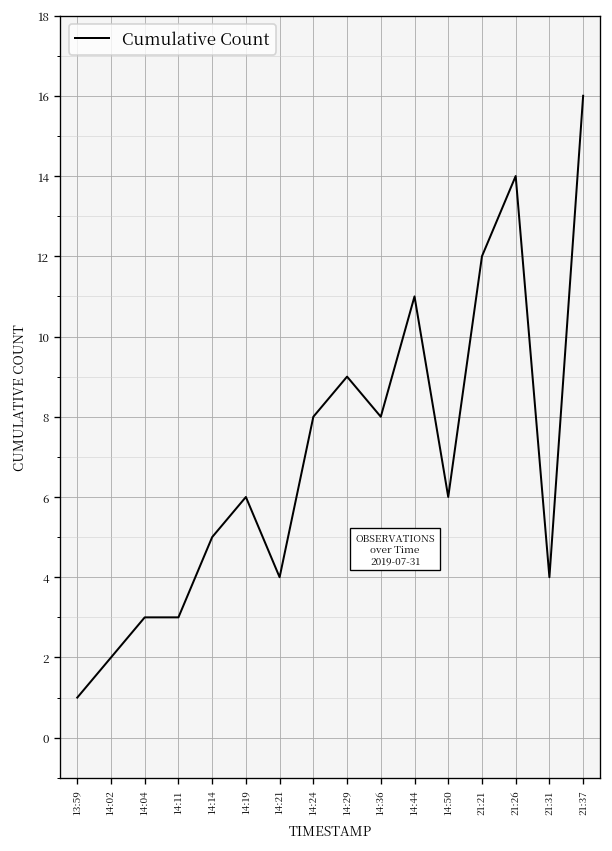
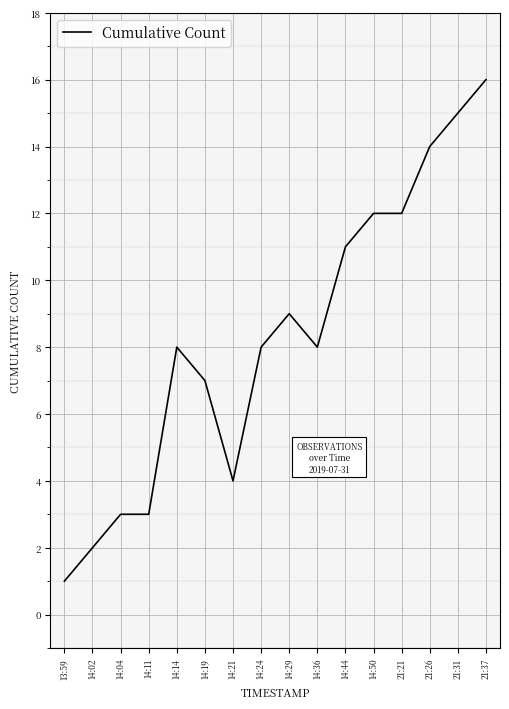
  {
    "13:59": 1,
    "14:02": 2,
    "14:04": 3,
    "14:11": 3,
-   "14:14": 5,
-   "14:19": 6,
+   "14:14": 8,
+   "14:19": 7,
    "14:21": 4,
    "14:24": 8,
    "14:29": 9,
    "14:36": 8,
    "14:44": 11,
-   "14:50": 6,
+   "14:50": 12,
    "21:21": 12,
    "21:26": 14,
-   "21:31": 4,
+   "21:31": 15,
    "21:37": 16
  }
